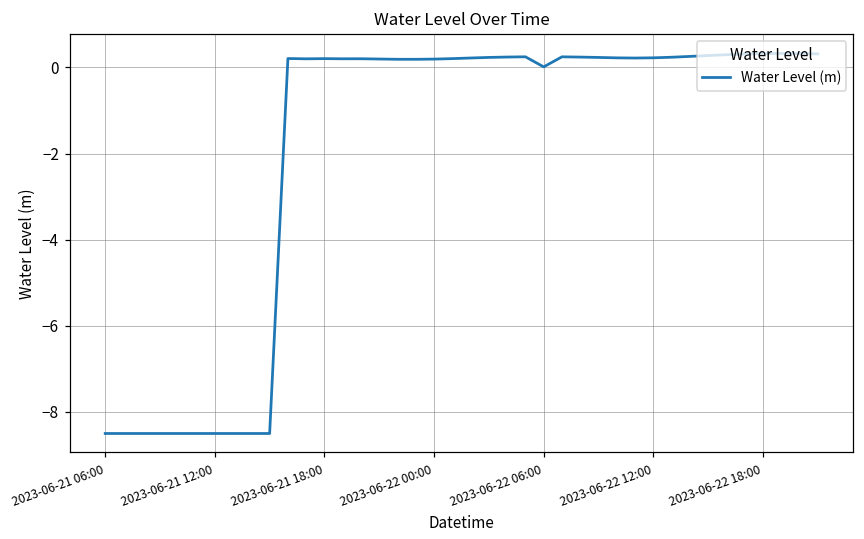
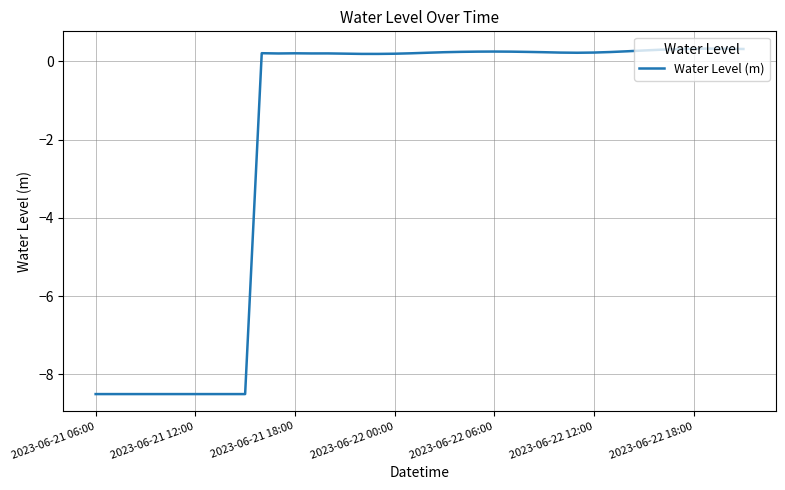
  {
    "2023-06-21 06:00": -8.5,
    "2023-06-21 12:00": -8.5,
    "2023-06-21 18:00": 0.2,
    "2023-06-22 00:00": 0.2,
-   "2023-06-22 06:00": 0.0,
+   "2023-06-22 06:00": 0.3,
    "2023-06-22 12:00": 0.2
  }
